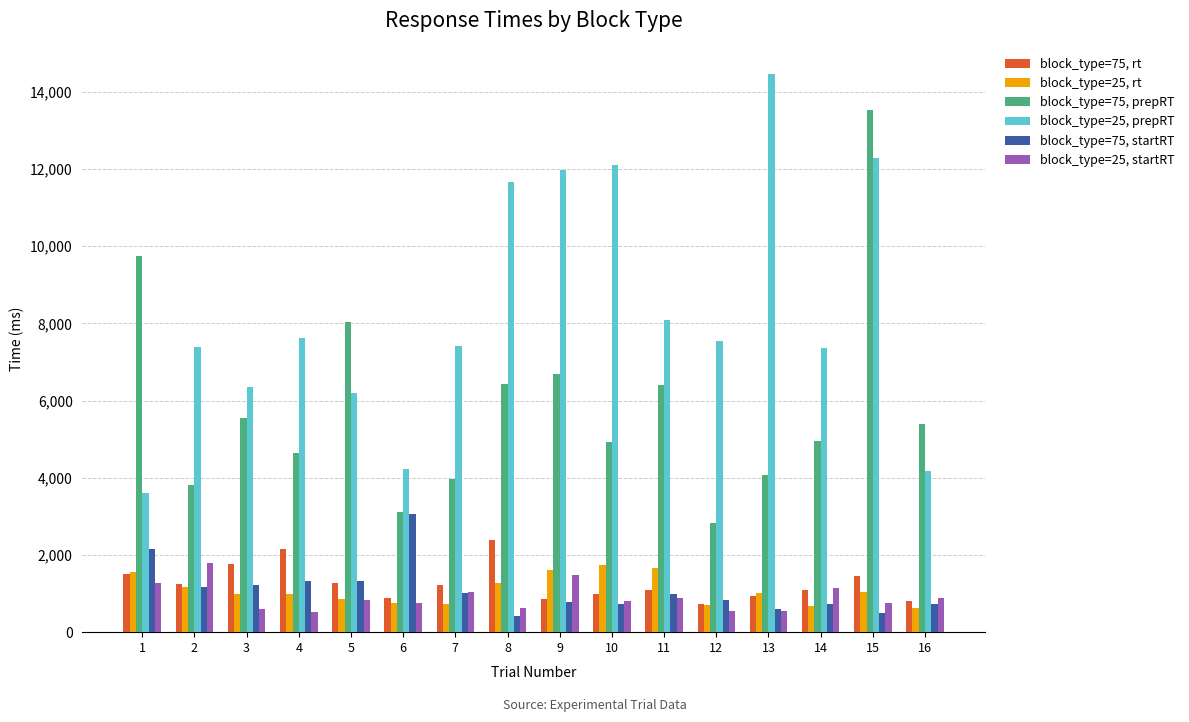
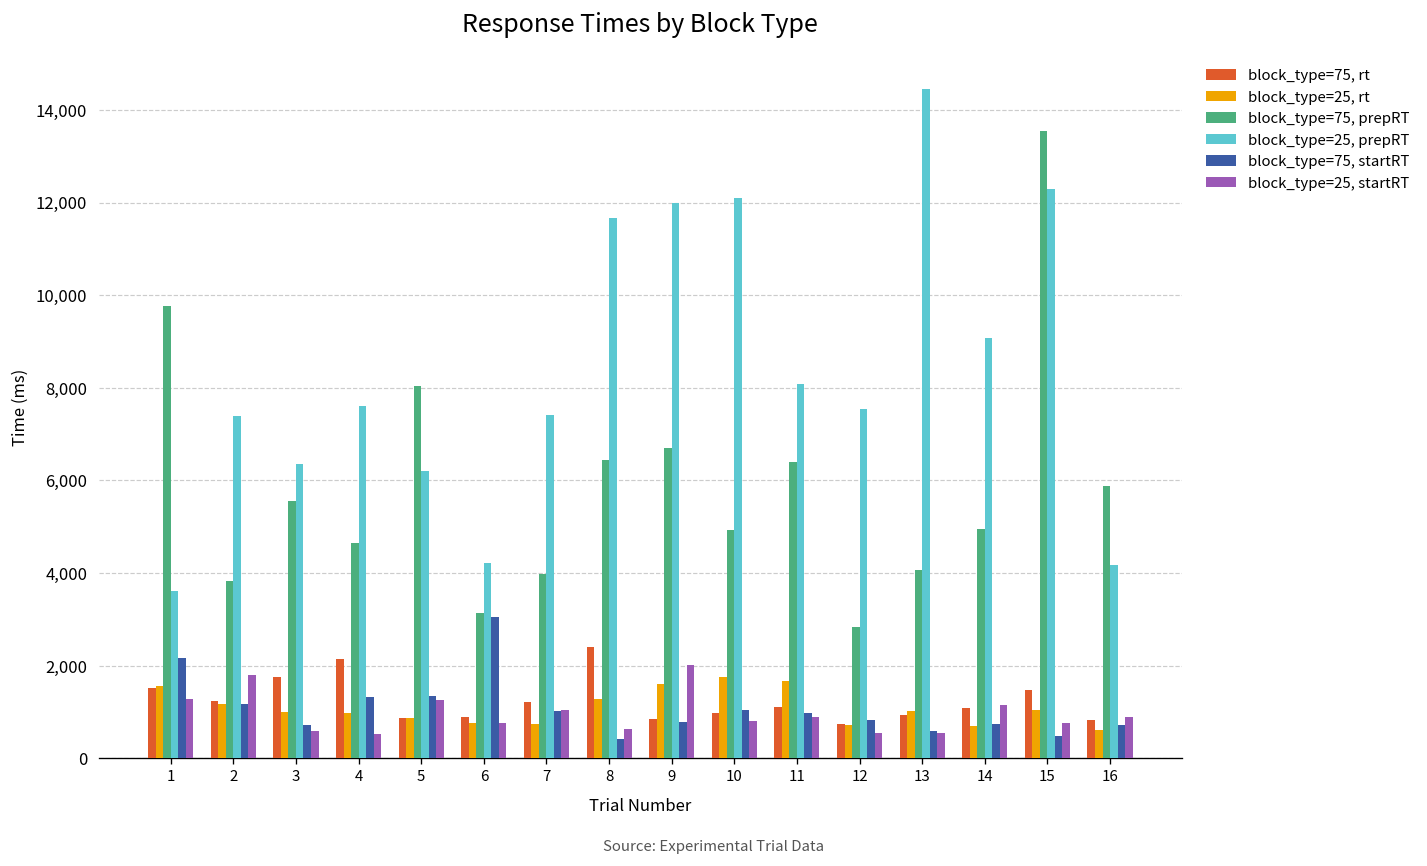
  {
    "block_type=75, rt": {
      "1": "1,500",
      "2": "1,200",
      "3": "1,800",
      "4": "2,100",
-     "5": "1,300",
+     "5": "900",
      "6": "900",
      "7": "1,200",
      "8": "2,400",
      "9": "900",
      "10": "1,000",
      "11": "1,100",
      "12": "700",
      "13": "900",
      "14": "1,100",
      "15": "1,500",
      "16": "800"
    },
    "block_type=25, rt": {
      "1": "1,600",
      "2": "1,200",
      "3": "1,000",
      "4": "1,000",
      "5": "900",
      "6": "800",
      "7": "700",
      "8": "1,300",
      "9": "1,600",
      "10": "1,800",
      "11": "1,700",
      "12": "700",
      "13": "1,000",
      "14": "700",
      "15": "1,100",
      "16": "600"
    },
    "block_type=75, prepRT": {
      "1": "9,800",
      "2": "3,800",
      "3": "5,600",
      "4": "4,600",
      "5": "8,000",
      "6": "3,100",
      "7": "4,000",
      "8": "6,400",
      "9": "6,700",
      "10": "4,900",
      "11": "6,400",
      "12": "2,800",
      "13": "4,100",
      "14": "4,900",
      "15": "13,500",
-     "16": "5,400"
+     "16": "5,900"
    },
    "block_type=25, prepRT": {
      "1": "3,600",
      "2": "7,400",
      "3": "6,300",
      "4": "7,600",
      "5": "6,200",
      "6": "4,200",
      "7": "7,400",
      "8": "11,700",
      "9": "12,000",
      "10": "12,100",
      "11": "8,100",
      "12": "7,500",
      "13": "14,500",
-     "14": "7,400",
+     "14": "9,100",
      "15": "12,300",
      "16": "4,200"
    },
    "block_type=75, startRT": {
      "1": "2,200",
      "2": "1,200",
-     "3": "1,200",
+     "3": "700",
      "4": "1,300",
      "5": "1,300",
      "6": "3,100",
      "7": "1,000",
      "8": "400",
      "9": "800",
-     "10": "700",
+     "10": "1,000",
      "11": "1,000",
      "12": "800",
      "13": "600",
      "14": "700",
      "15": "500",
      "16": "700"
    },
    "block_type=25, startRT": {
      "1": "1,300",
      "2": "1,800",
      "3": "600",
      "4": "500",
-     "5": "800",
+     "5": "1,300",
      "6": "800",
      "7": "1,100",
      "8": "600",
-     "9": "1,500",
+     "9": "2,000",
      "10": "800",
      "11": "900",
      "12": "500",
      "13": "500",
      "14": "1,200",
      "15": "800",
      "16": "900"
    }
  }
